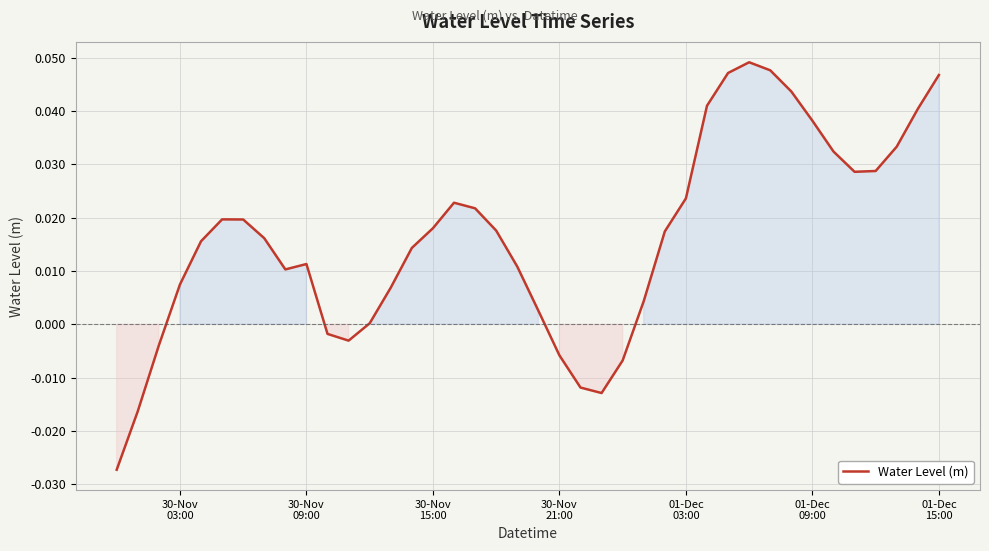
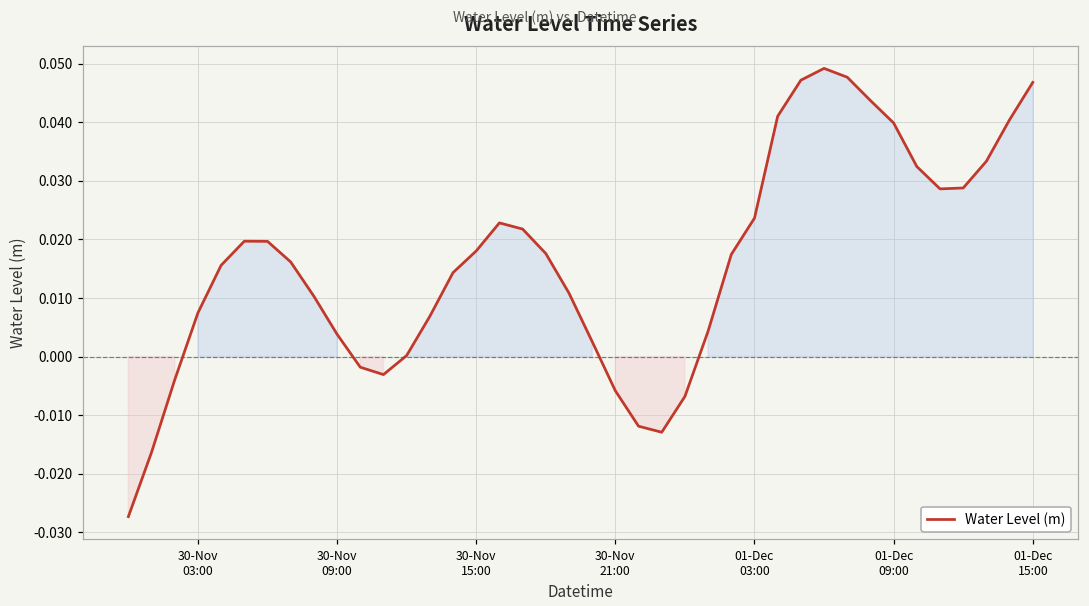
  {
    "30-Nov 03:00": 0.007,
-   "30-Nov 09:00": 0.011,
+   "30-Nov 09:00": 0.004,
    "30-Nov 15:00": 0.018,
    "30-Nov 21:00": -0.006,
    "01-Dec 03:00": 0.024,
-   "01-Dec 09:00": 0.038,
+   "01-Dec 09:00": 0.040,
    "01-Dec 15:00": 0.047
  }
